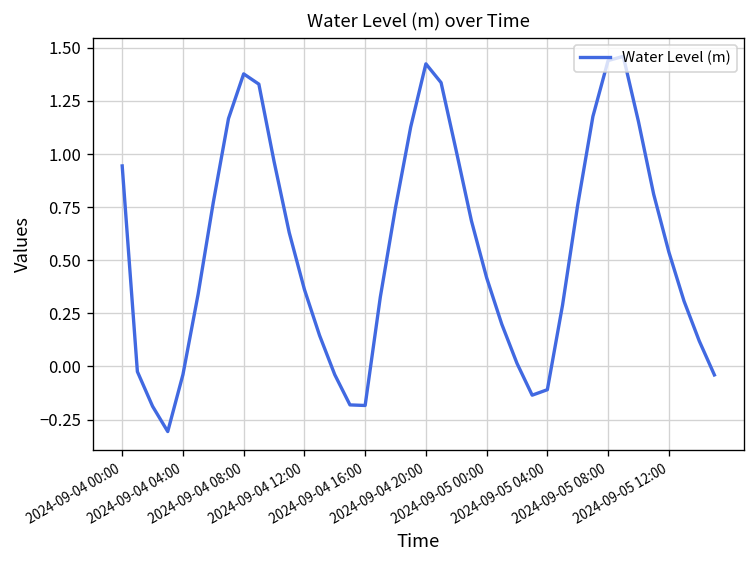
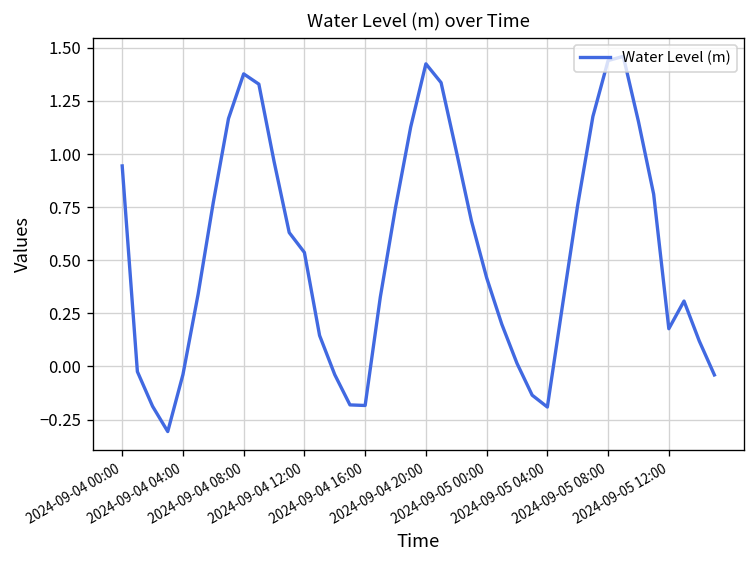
  {
    "2024-09-04 00:00": 0.94,
    "2024-09-04 04:00": -0.04,
    "2024-09-04 08:00": 1.38,
-   "2024-09-04 12:00": 0.36,
+   "2024-09-04 12:00": 0.54,
    "2024-09-04 16:00": -0.18,
    "2024-09-04 20:00": 1.42,
    "2024-09-05 00:00": 0.42,
-   "2024-09-05 04:00": -0.11,
-   "2024-09-05 12:00": 0.54
+   "2024-09-05 04:00": -0.19,
+   "2024-09-05 12:00": 0.18
  }
